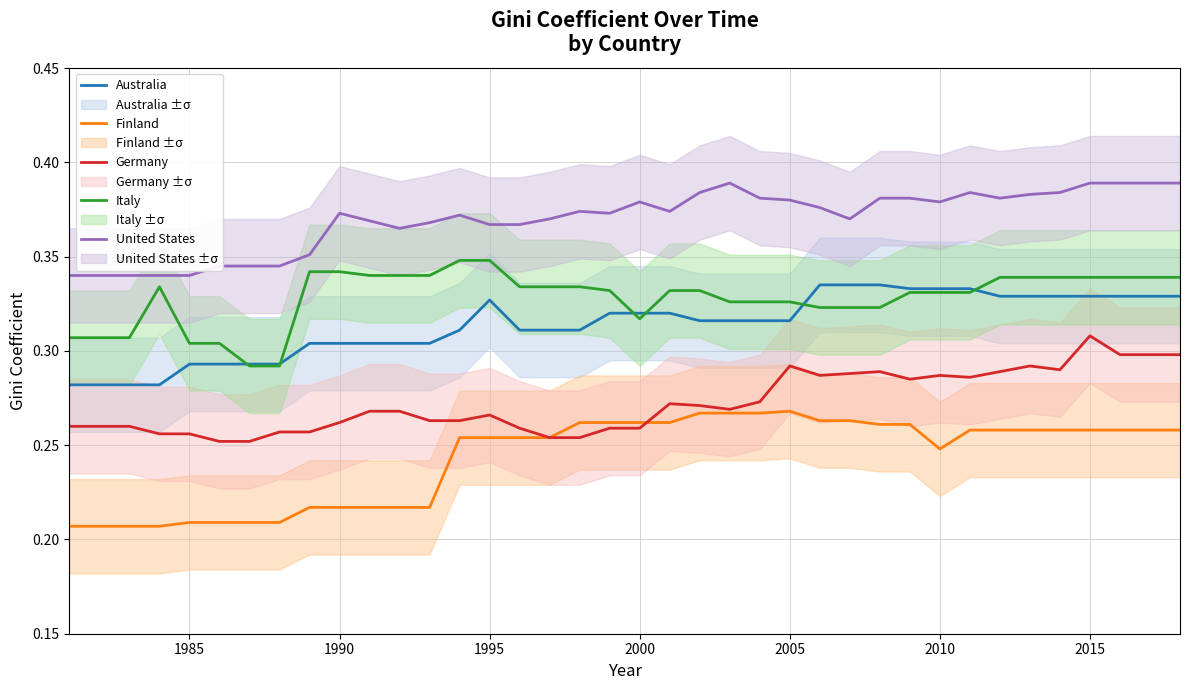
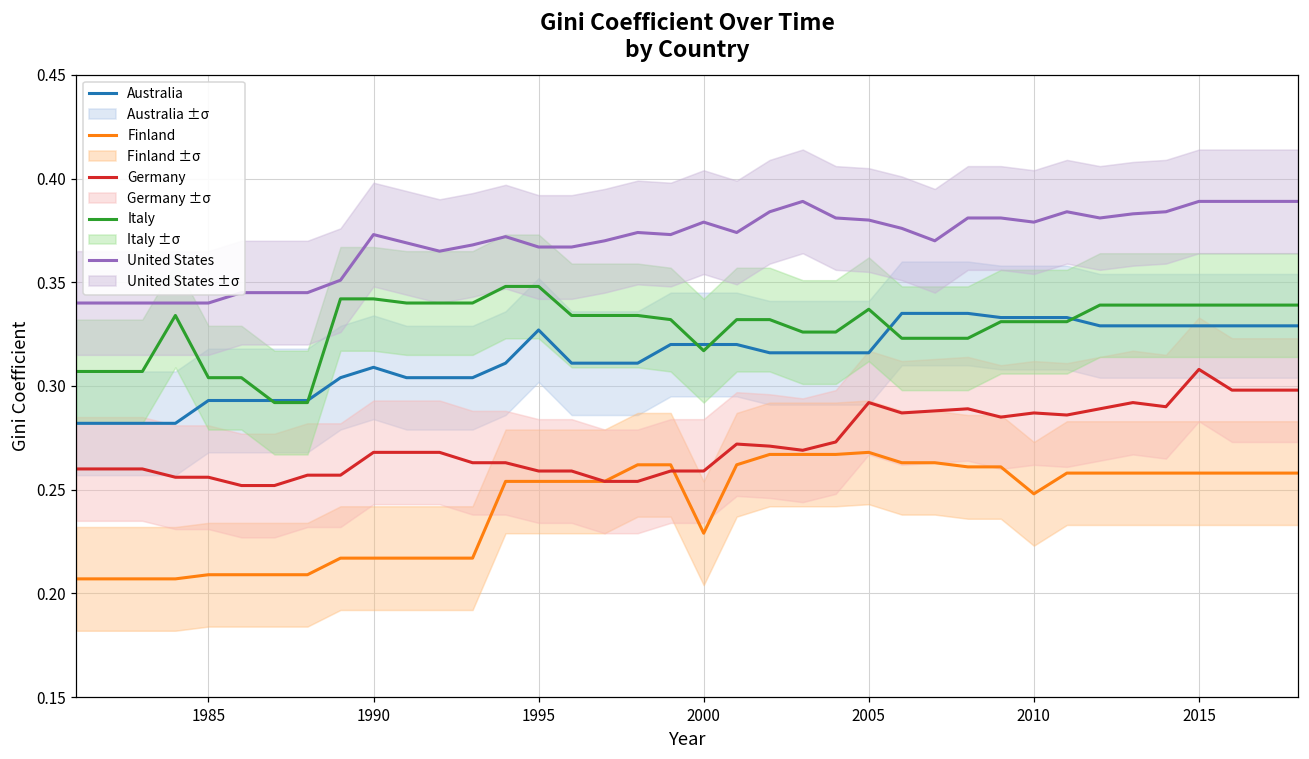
  {
    "Australia": {
      "1985": 0.293,
-     "1990": 0.304,
+     "1990": 0.309,
      "1995": 0.327,
      "2000": 0.320,
      "2010": 0.333,
      "2015": 0.329
    },
    "Finland": {
      "1985": 0.209,
      "1990": 0.217,
      "1995": 0.254,
-     "2000": 0.262,
+     "2000": 0.229,
      "2005": 0.268,
      "2010": 0.248,
      "2015": 0.258
    },
    "Germany": {
      "1985": 0.256,
-     "1990": 0.262,
-     "1995": 0.266,
+     "1990": 0.268,
+     "1995": 0.259,
      "2000": 0.259,
      "2010": 0.287,
      "2015": 0.308
    },
    "Italy": {
      "1985": 0.304,
      "1990": 0.342,
      "1995": 0.348,
      "2000": 0.317,
-     "2005": 0.326,
+     "2005": 0.337,
      "2010": 0.331,
      "2015": 0.339
    },
    "United States": {
      "1985": 0.340,
      "1990": 0.373,
      "1995": 0.367,
      "2000": 0.379,
      "2005": 0.380,
      "2010": 0.379,
      "2015": 0.389
    }
  }
